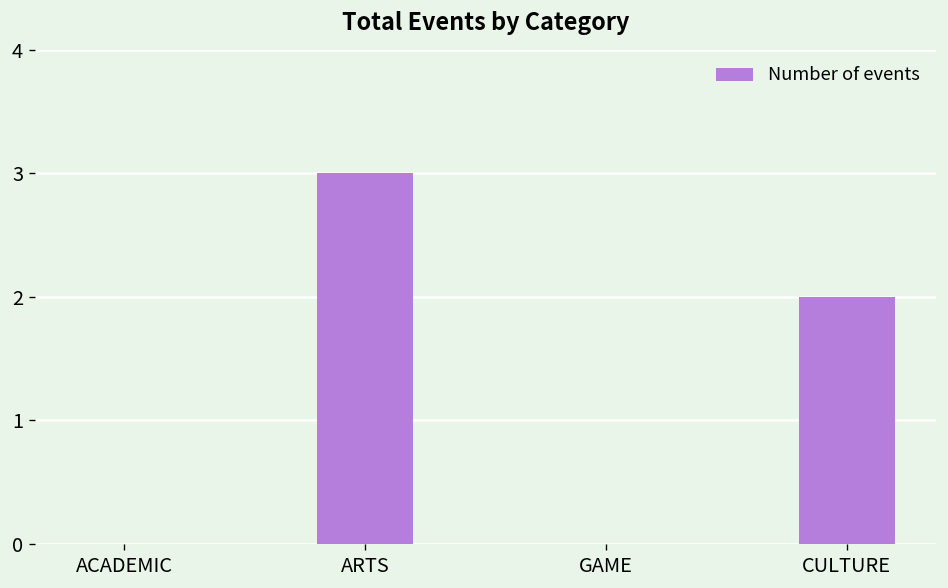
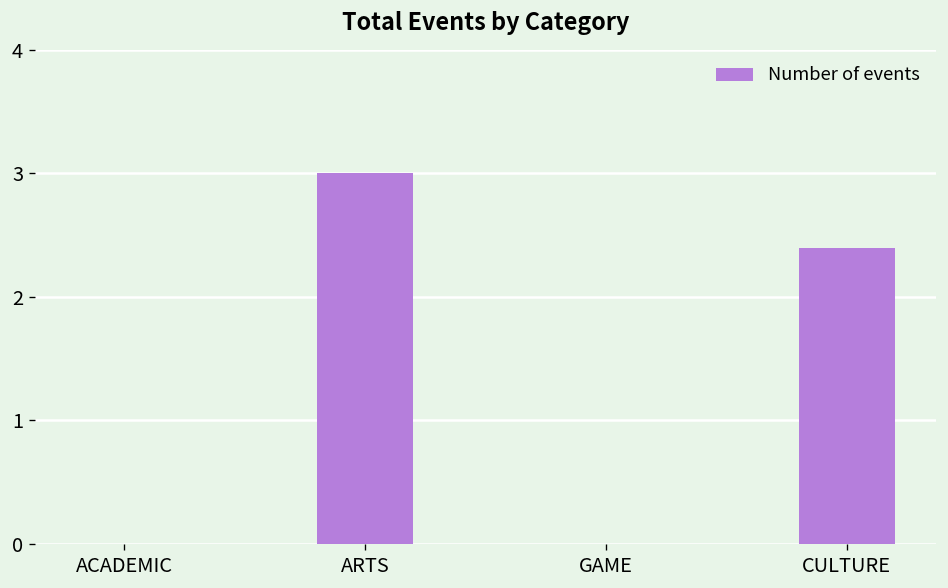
  {
    "ACADEMIC": 0.0,
    "ARTS": 3.0,
    "GAME": 0.0,
-   "CULTURE": 2.0
+   "CULTURE": 2.4
  }
